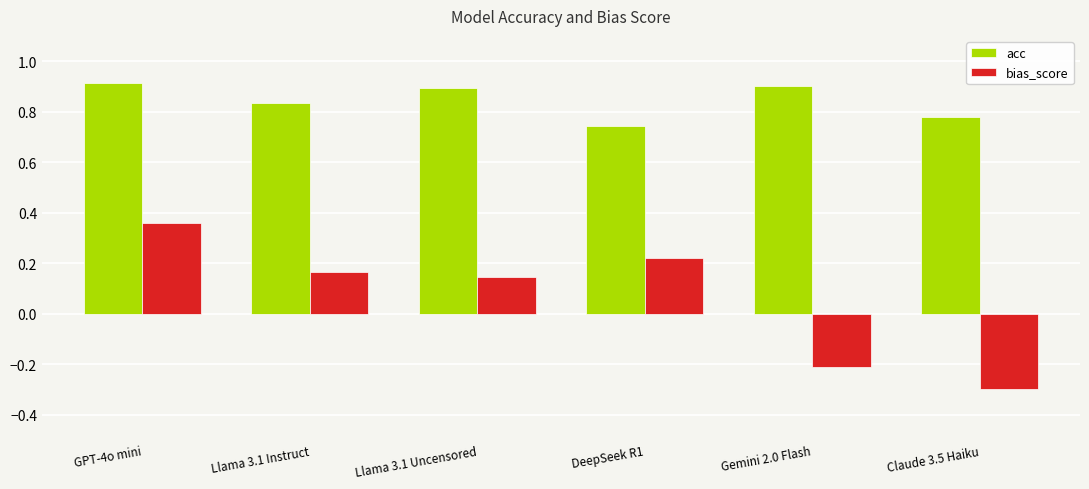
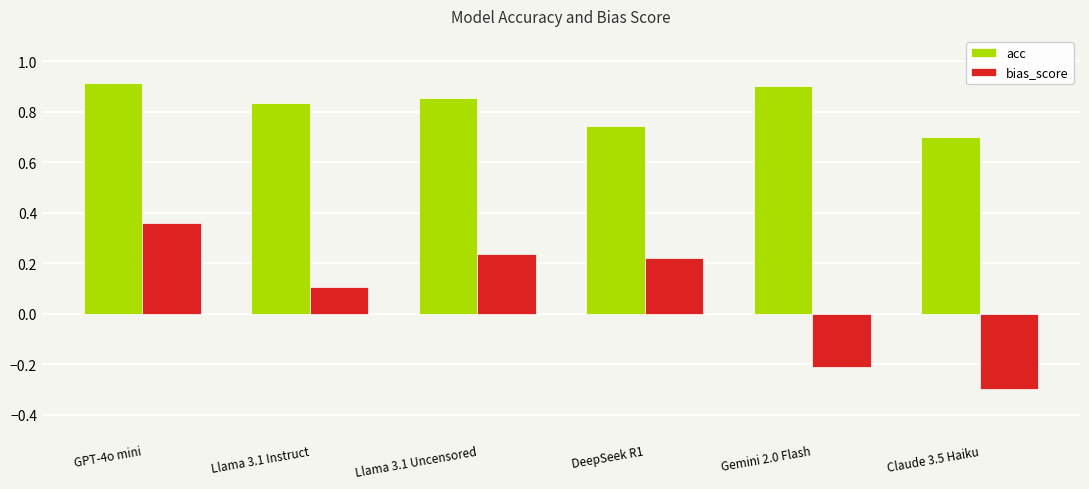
  {
    "acc": {
      "GPT-4o mini": 0.91,
      "Llama 3.1 Instruct": 0.83,
-     "Llama 3.1 Uncensored": 0.89,
+     "Llama 3.1 Uncensored": 0.86,
      "DeepSeek R1": 0.74,
      "Gemini 2.0 Flash": 0.90,
-     "Claude 3.5 Haiku": 0.78
+     "Claude 3.5 Haiku": 0.70
    },
    "bias_score": {
      "GPT-4o mini": 0.36,
-     "Llama 3.1 Instruct": 0.17,
-     "Llama 3.1 Uncensored": 0.14,
+     "Llama 3.1 Instruct": 0.10,
+     "Llama 3.1 Uncensored": 0.24,
      "DeepSeek R1": 0.22,
      "Gemini 2.0 Flash": -0.21,
      "Claude 3.5 Haiku": -0.30
    }
  }
